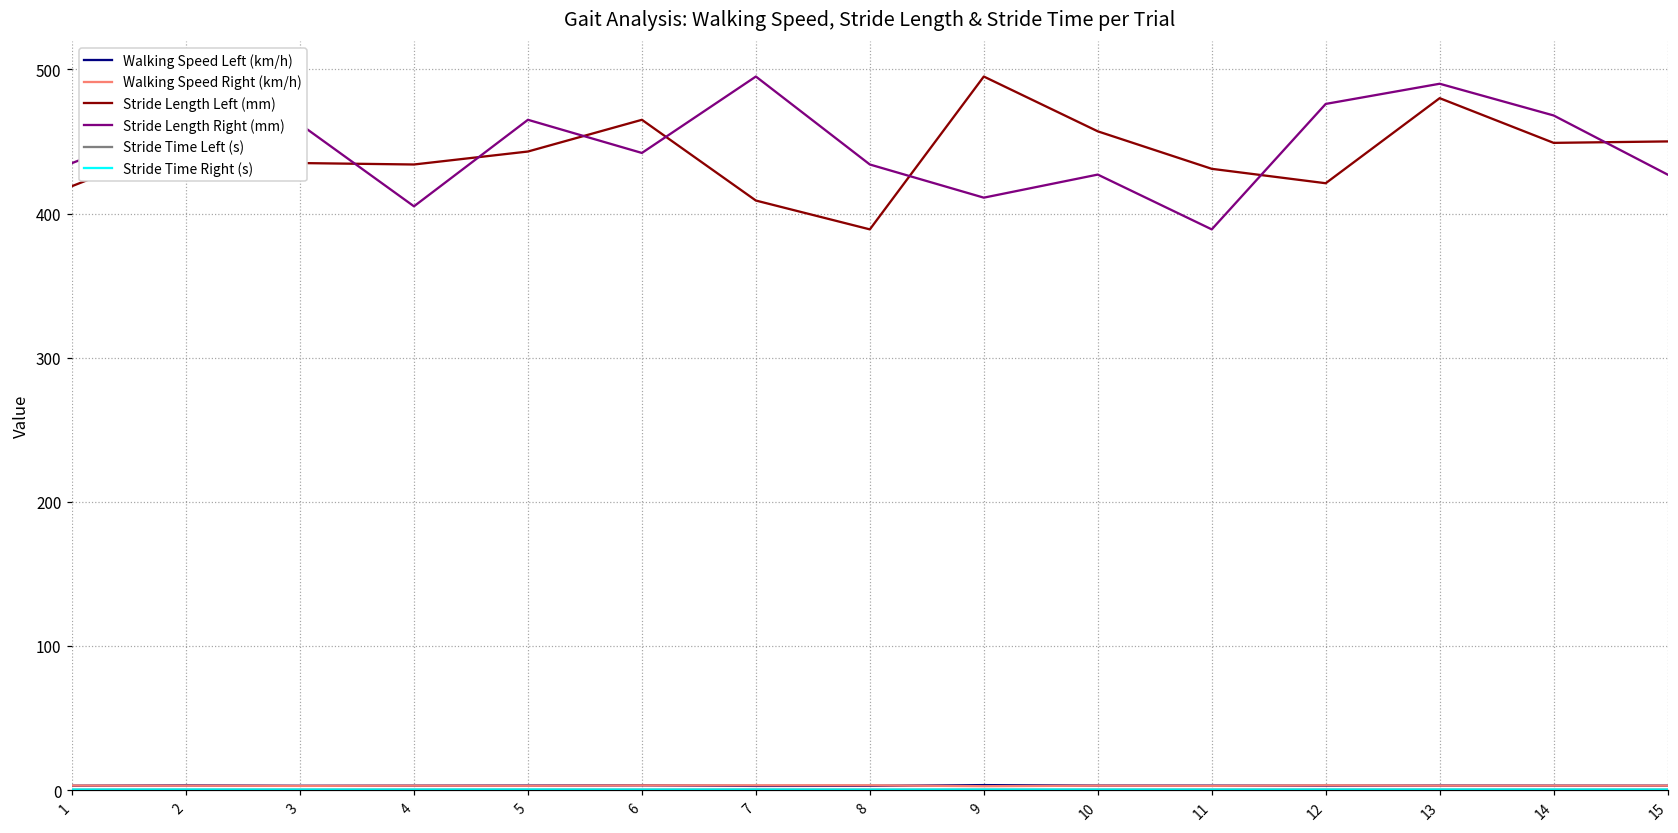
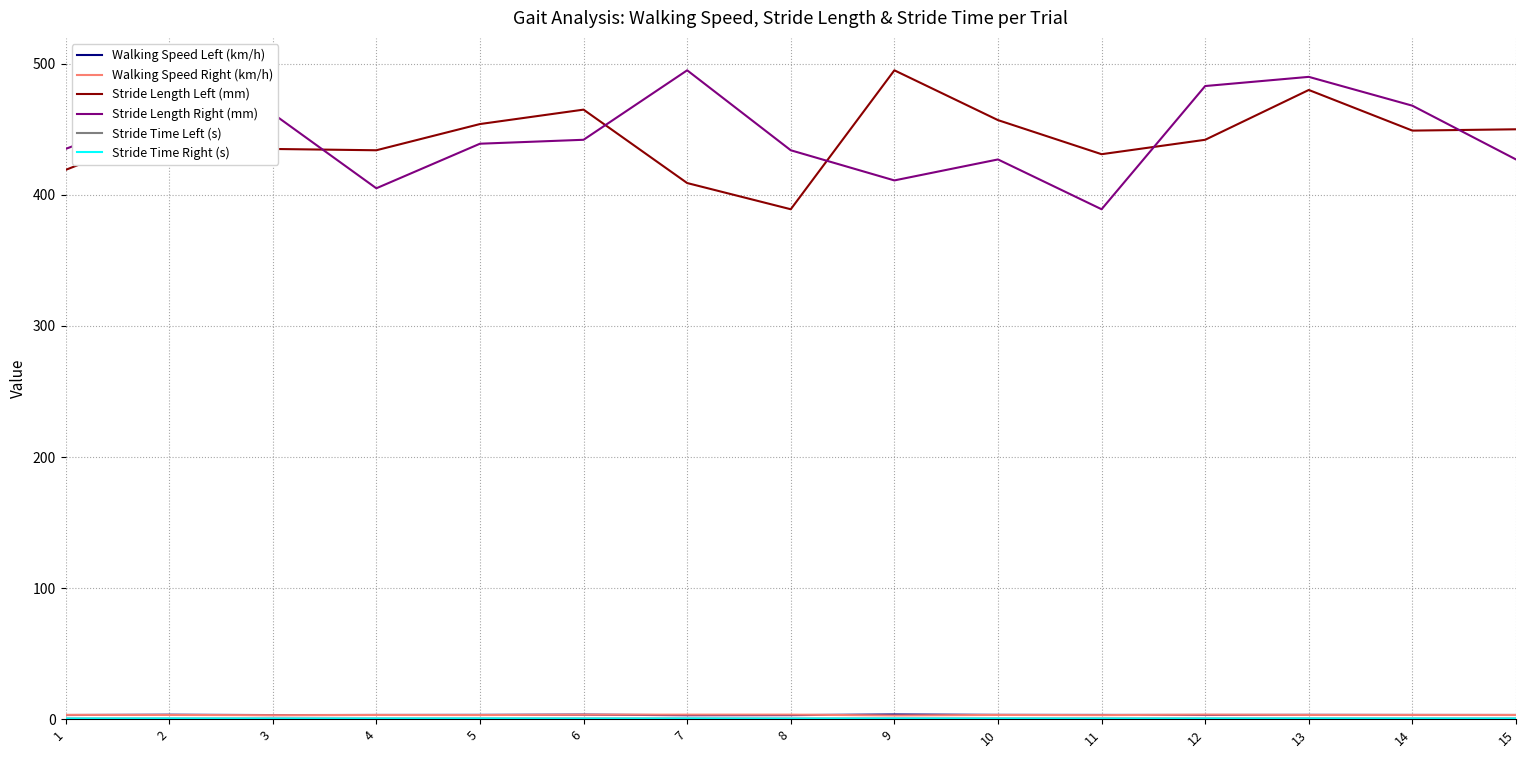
  {
    "Stride Length Left (mm)": {
      "1": 419,
      "4": 434,
-     "5": 443,
+     "5": 454,
      "6": 465,
      "7": 409,
      "8": 389,
      "9": 495,
      "10": 457,
      "11": 431,
-     "12": 421,
+     "12": 442,
      "13": 480,
      "14": 449,
      "15": 450
    },
    "Stride Length Right (mm)": {
      "1": 435,
      "4": 405,
-     "5": 465,
+     "5": 439,
      "6": 442,
      "7": 495,
      "8": 434,
      "9": 411,
      "10": 427,
      "11": 389,
-     "12": 476,
+     "12": 483,
      "13": 490,
      "14": 468,
      "15": 427
    }
  }
